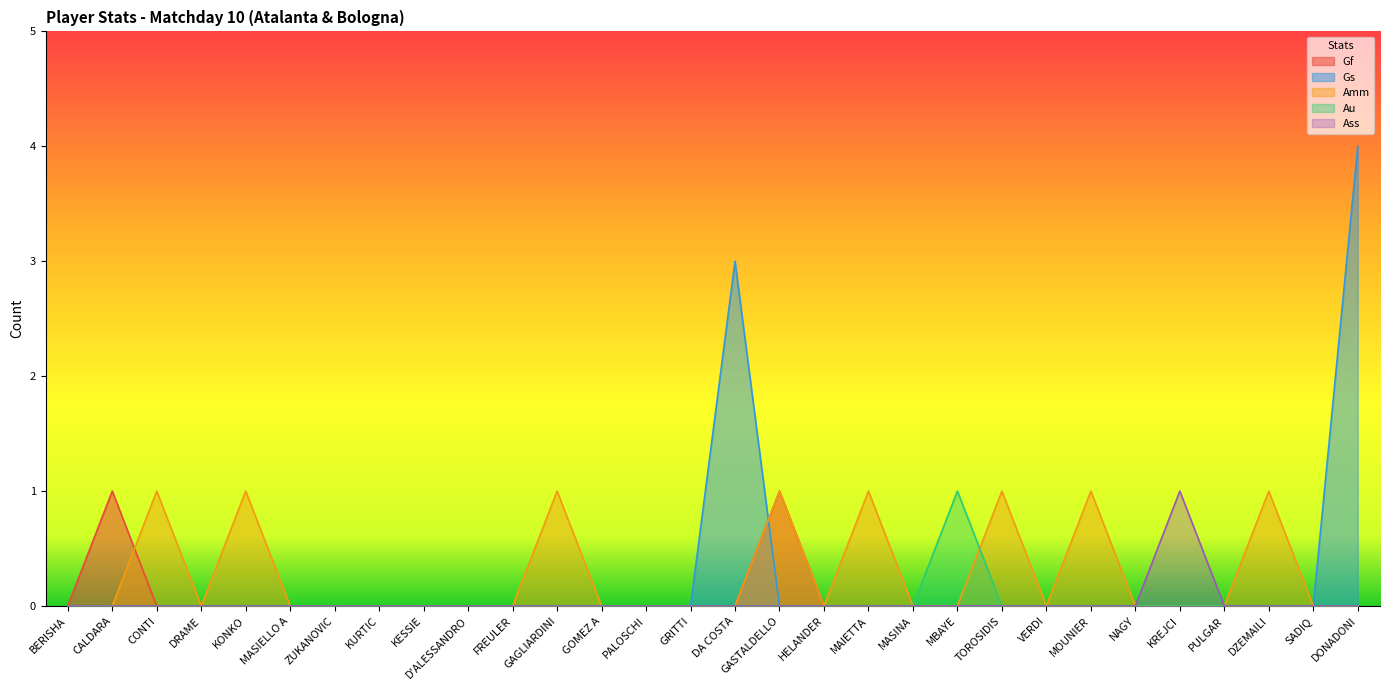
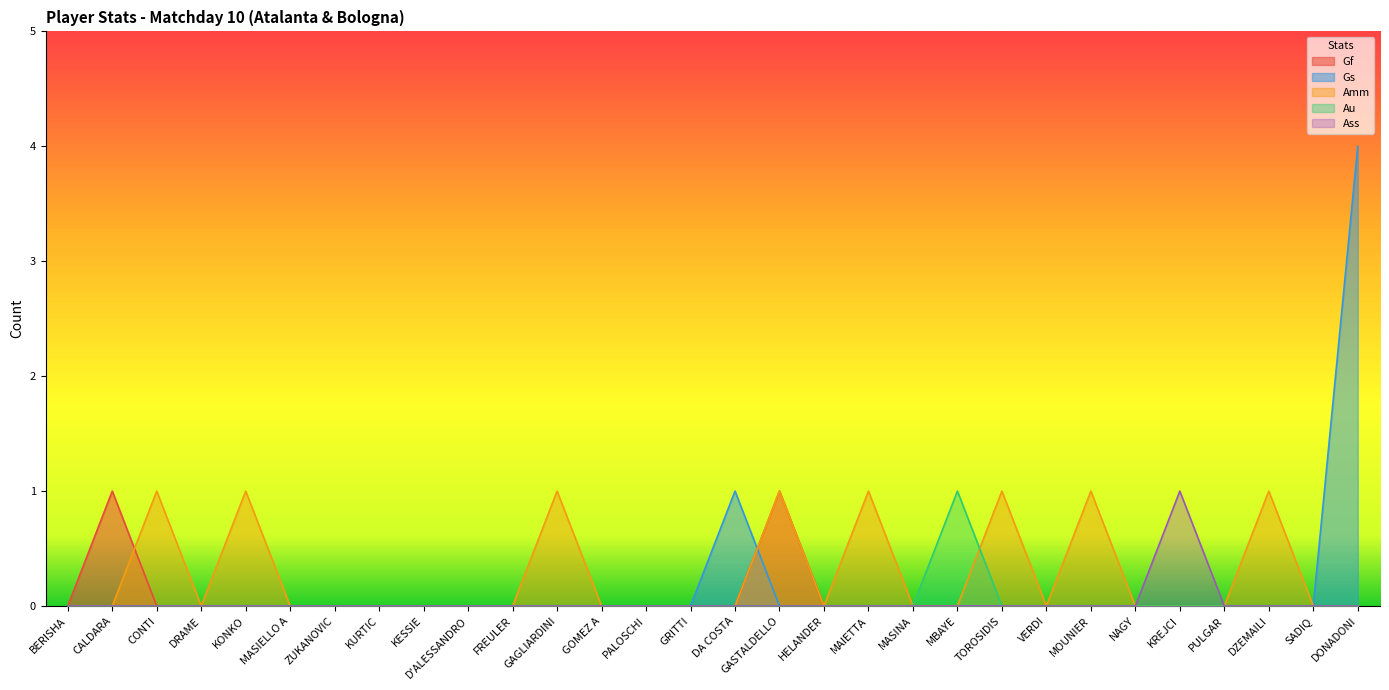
  {
    "Gf": {
      "CALDARA": 1
    },
    "Gs": {
-     "DA COSTA": 3,
+     "DA COSTA": 1,
      "DONADONI": 4
    },
    "Amm": {
      "CONTI": 1,
      "KONKO": 1,
      "GAGLIARDINI": 1,
      "MAIETTA": 1,
      "TOROSIDIS": 1,
      "MOUNIER": 1,
      "DZEMAILI": 1
    },
    "Au": {
      "MBAYE": 1
    },
    "Ass": {
      "KREJCI": 1
    }
  }
